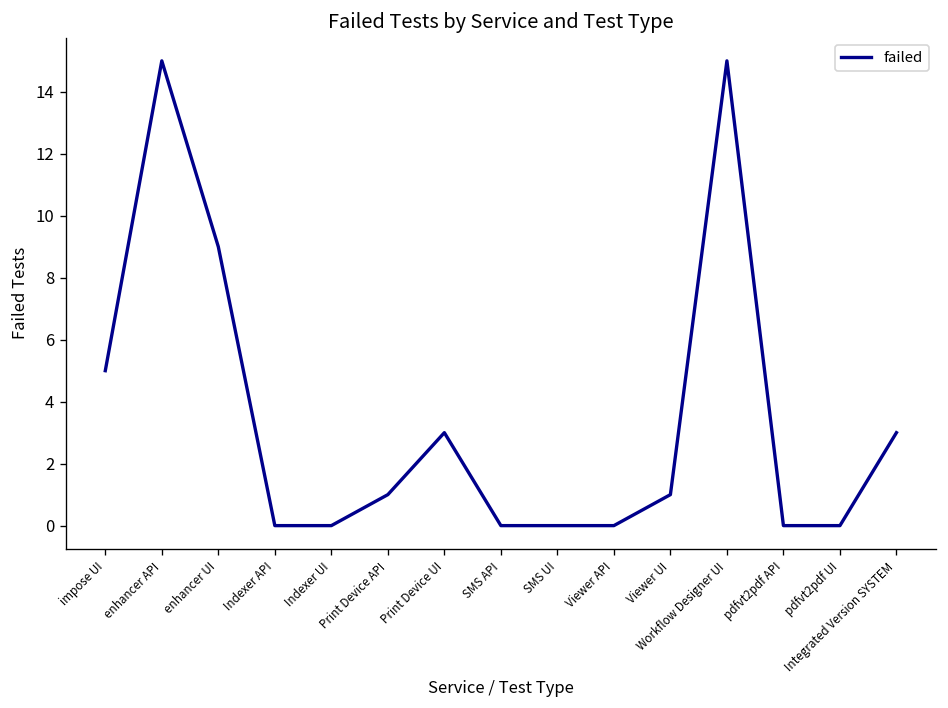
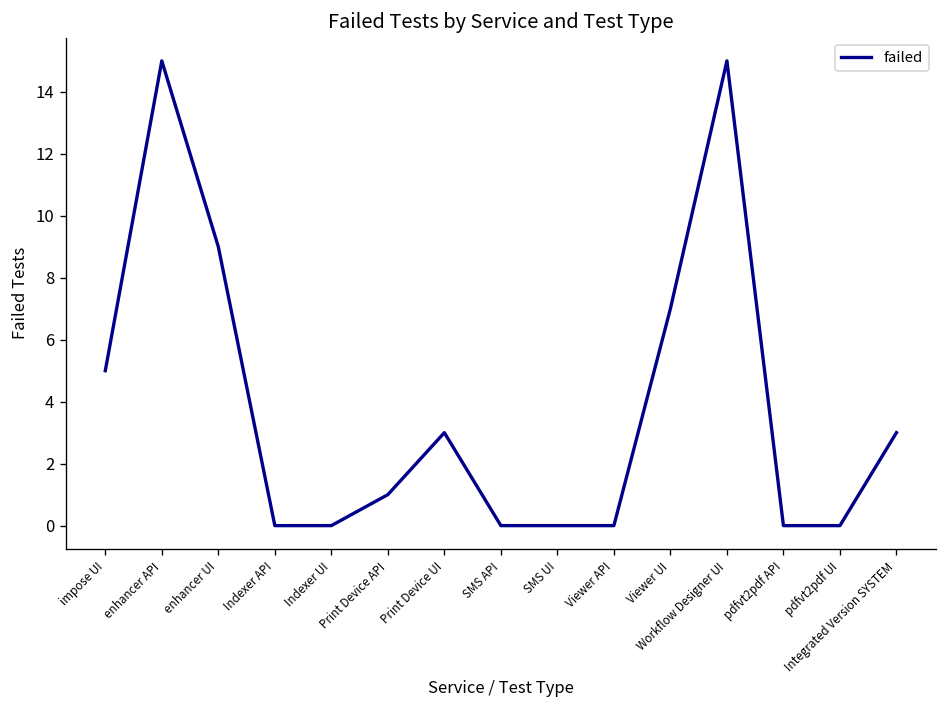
  {
    "impose UI": 5,
    "enhancer API": 15,
    "enhancer UI": 9,
    "Indexer API": 0,
    "Indexer UI": 0,
    "Print Device API": 1,
    "Print Device UI": 3,
    "SMS API": 0,
    "SMS UI": 0,
    "Viewer API": 0,
-   "Viewer UI": 1,
+   "Viewer UI": 7,
    "Workflow Designer UI": 15,
    "pdfvt2pdf API": 0,
    "pdfvt2pdf UI": 0,
    "Integrated Version SYSTEM": 3
  }
